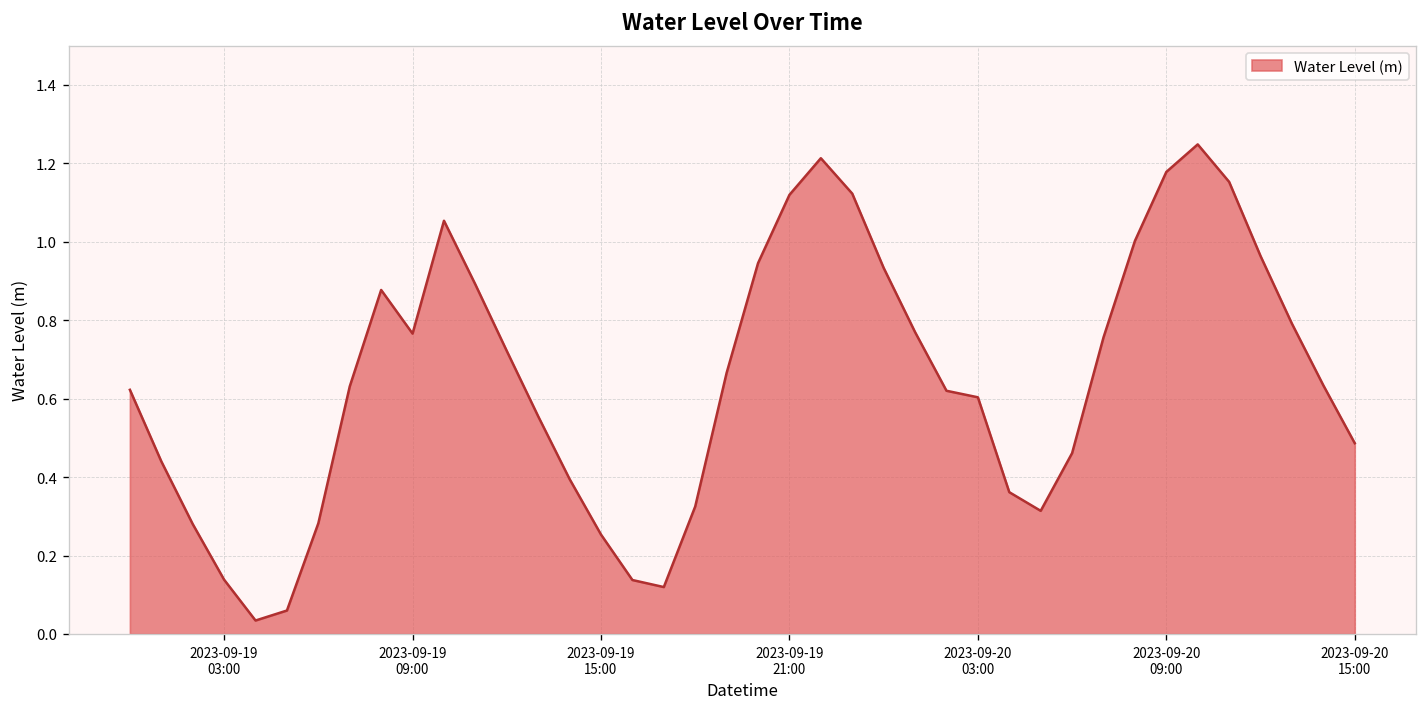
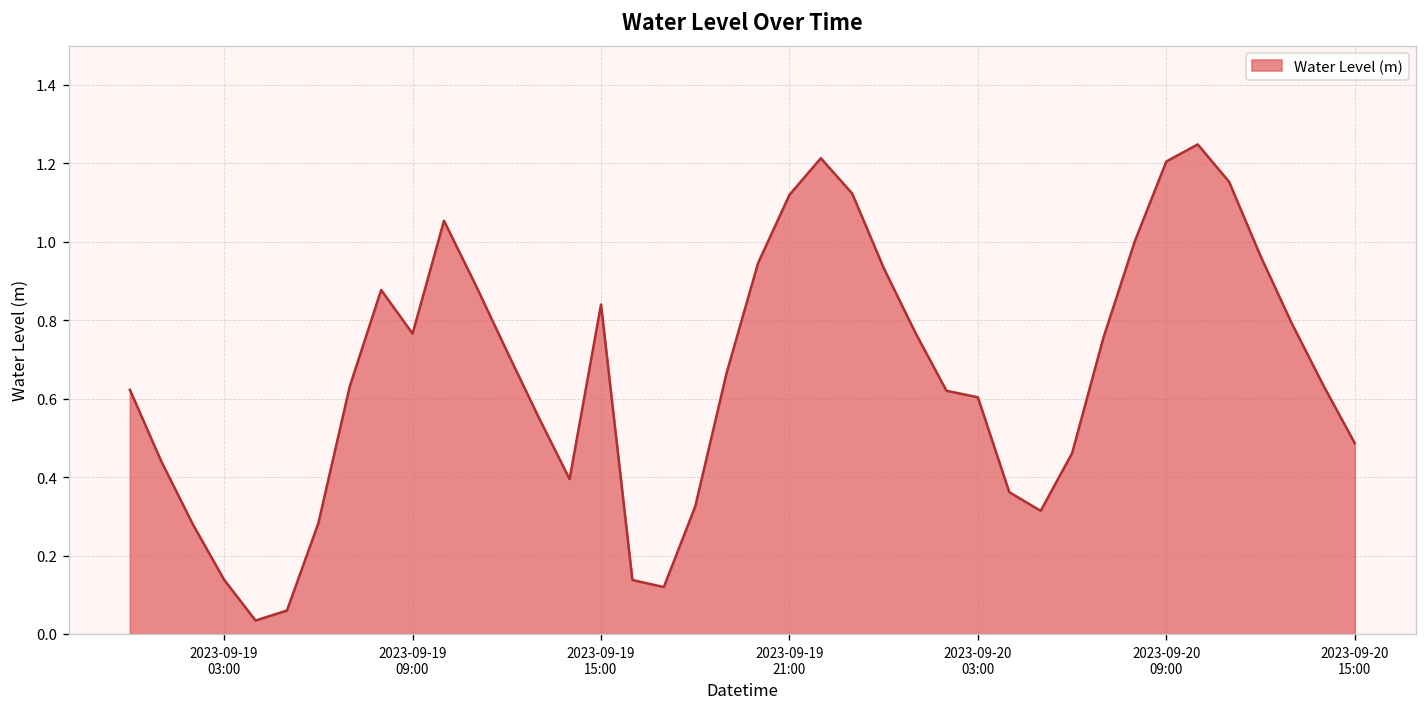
  {
    "2023-09-19 03:00": 0.14,
    "2023-09-19 09:00": 0.77,
-   "2023-09-19 15:00": 0.25,
+   "2023-09-19 15:00": 0.84,
    "2023-09-19 21:00": 1.12,
    "2023-09-20 03:00": 0.60,
-   "2023-09-20 09:00": 1.18,
+   "2023-09-20 09:00": 1.20,
    "2023-09-20 15:00": 0.49
  }
